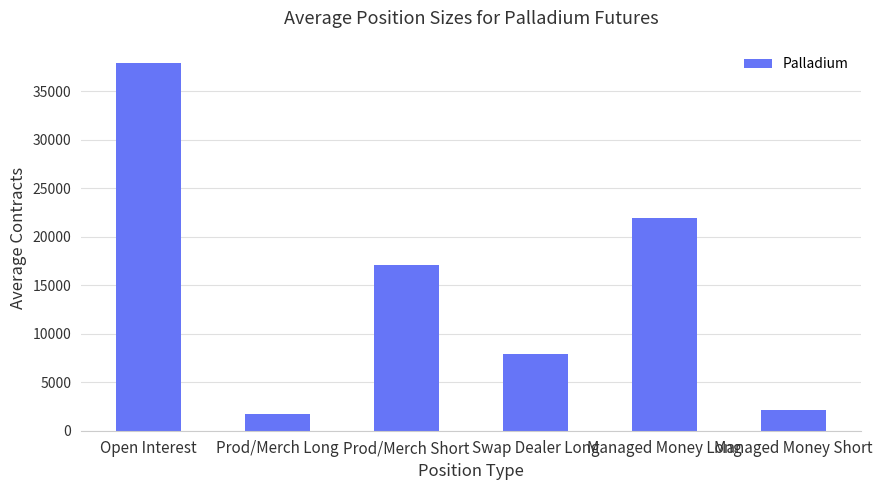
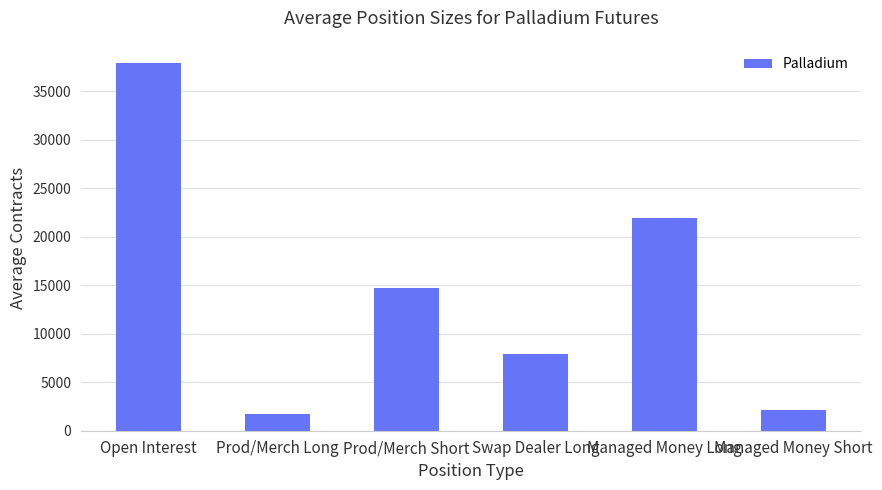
  {
    "Open Interest": 38000,
    "Prod/Merch Long": 2000,
-   "Prod/Merch Short": 17000,
+   "Prod/Merch Short": 15000,
    "Swap Dealer Long": 8000
  }
